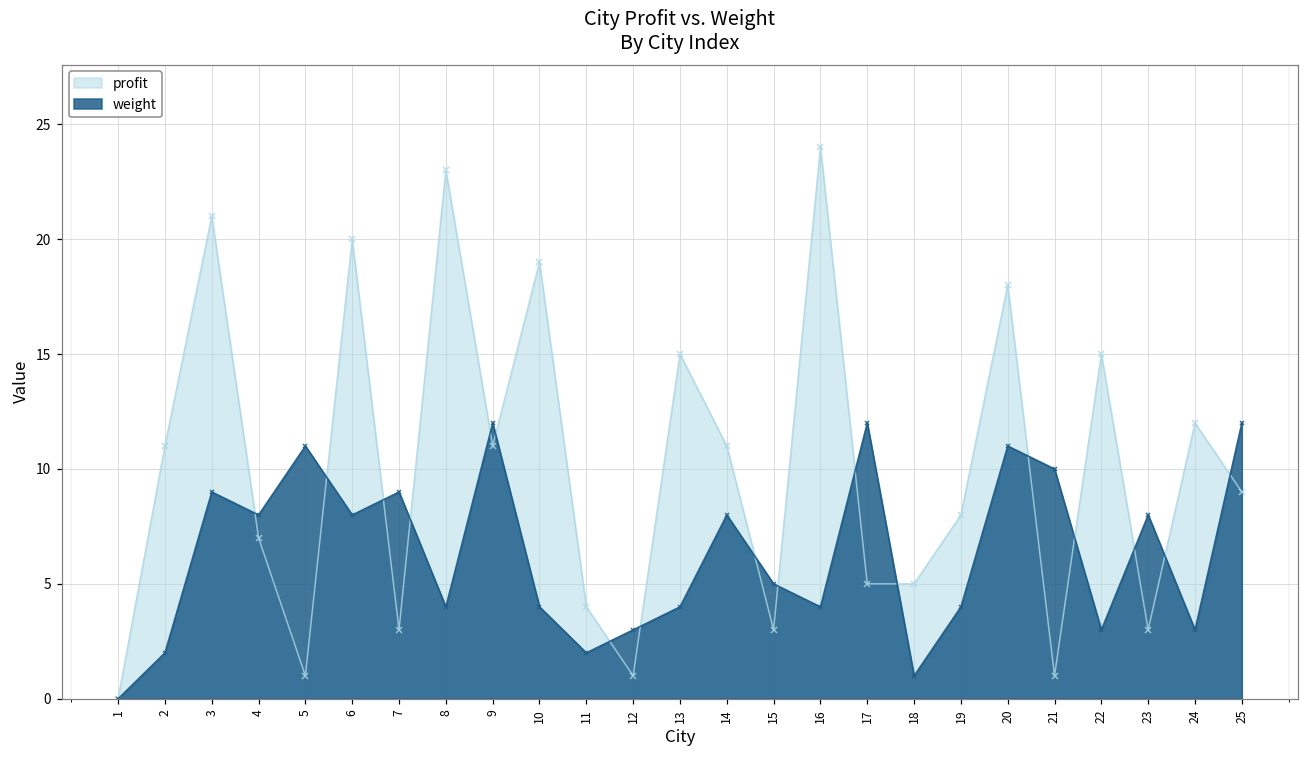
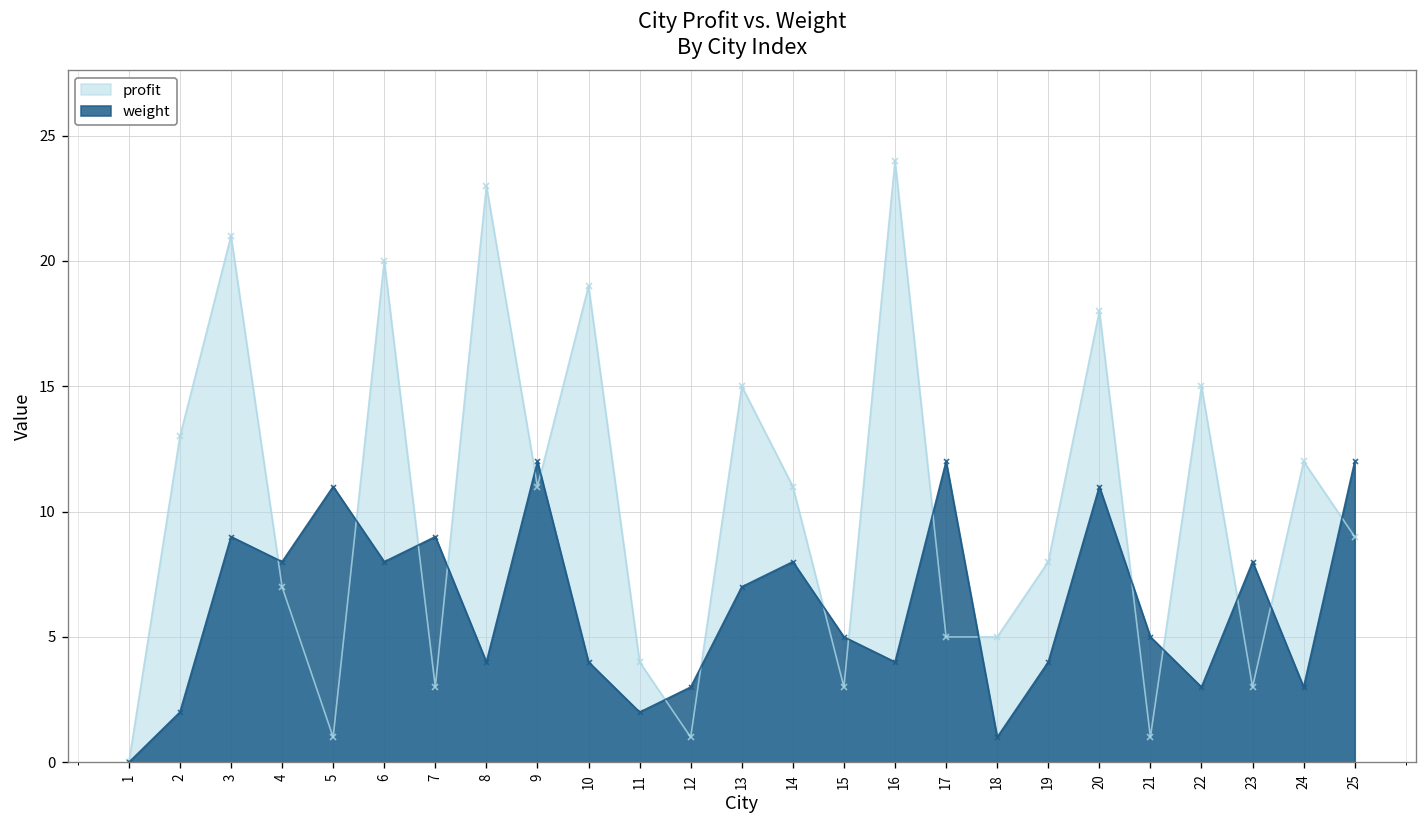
  {
    "profit": {
-     "2": 11,
+     "2": 13,
      "3": 21,
      "4": 7,
      "5": 1,
      "6": 20,
      "7": 3,
      "8": 23,
      "9": 11,
      "10": 19,
      "11": 4,
      "12": 1,
      "13": 15,
      "14": 11,
      "15": 3,
      "16": 24,
      "17": 5,
      "18": 5,
      "19": 8,
      "20": 18,
      "21": 1,
      "22": 15,
      "23": 3,
      "24": 12,
      "25": 9
    },
    "weight": {
      "2": 2,
      "3": 9,
      "4": 8,
      "5": 11,
      "6": 8,
      "7": 9,
      "8": 4,
      "9": 12,
      "10": 4,
      "11": 2,
      "12": 3,
-     "13": 4,
+     "13": 7,
      "14": 8,
      "15": 5,
      "16": 4,
      "17": 12,
      "18": 1,
      "19": 4,
      "20": 11,
-     "21": 10,
+     "21": 5,
      "22": 3,
      "23": 8,
      "24": 3,
      "25": 12
    }
  }
